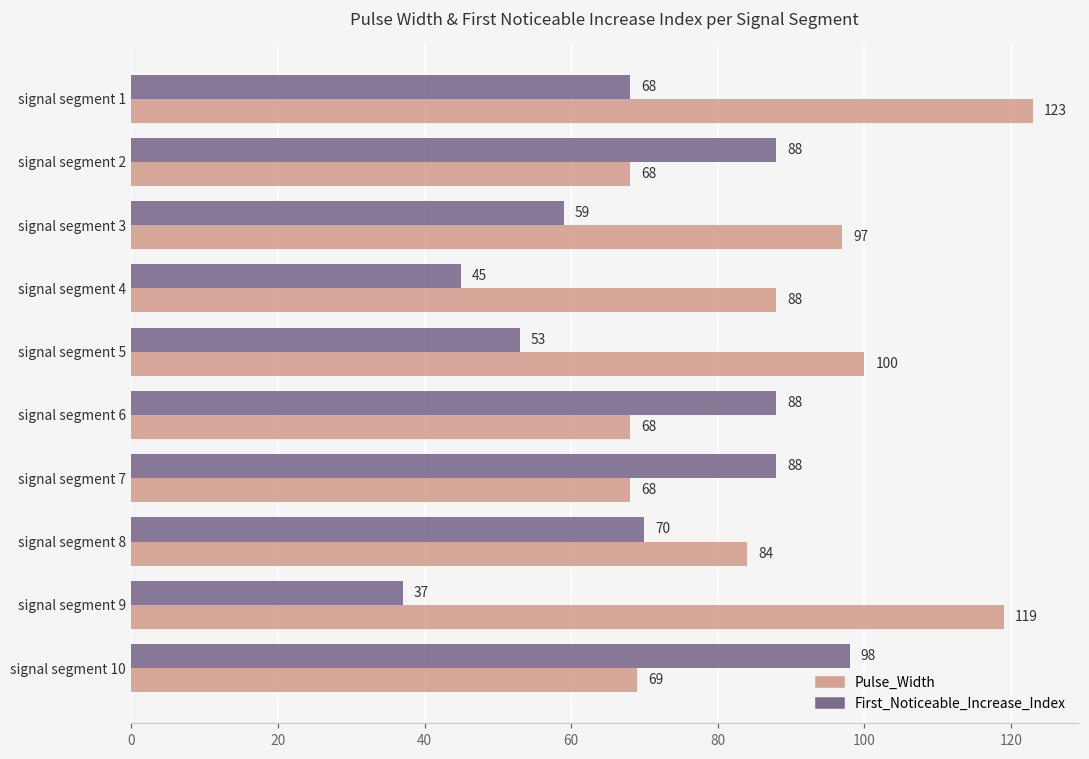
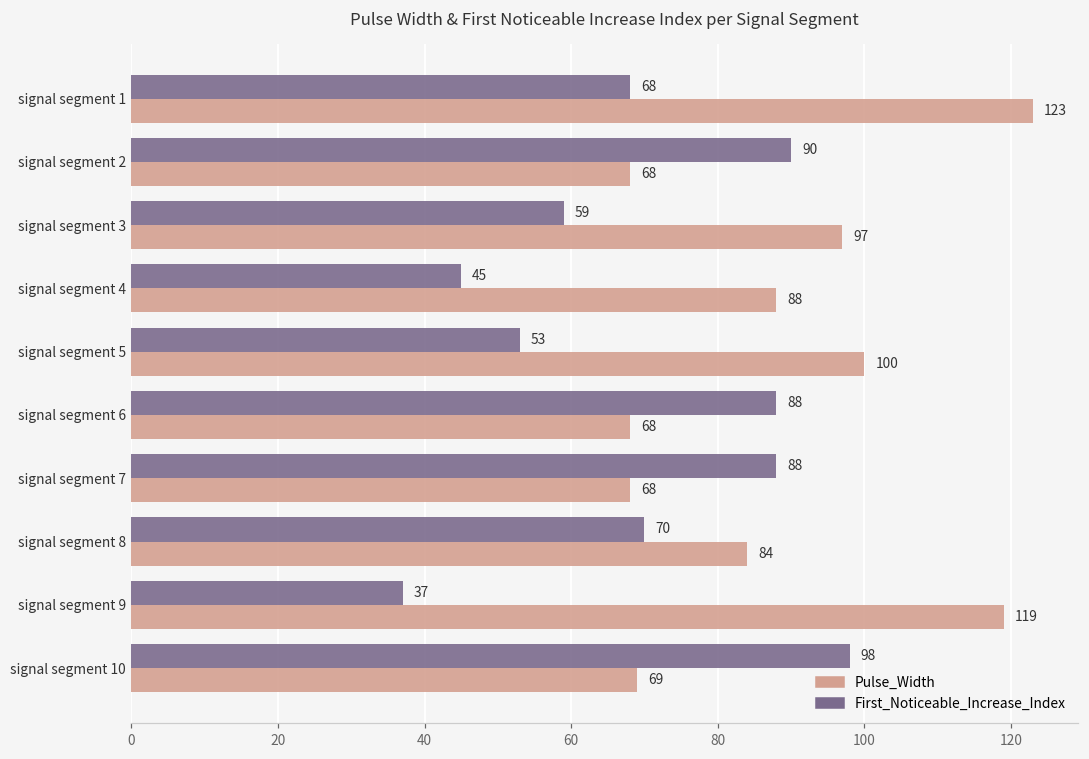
  {
    "Pulse_Width": {
      "signal segment 1": 123,
      "signal segment 2": 68,
      "signal segment 3": 97,
      "signal segment 4": 88,
      "signal segment 5": 100,
      "signal segment 6": 68,
      "signal segment 7": 68,
      "signal segment 8": 84,
      "signal segment 9": 119,
      "signal segment 10": 69
    },
    "First_Noticeable_Increase_Index": {
      "signal segment 1": 68,
-     "signal segment 2": 88,
+     "signal segment 2": 90,
      "signal segment 3": 59,
      "signal segment 4": 45,
      "signal segment 5": 53,
      "signal segment 6": 88,
      "signal segment 7": 88,
      "signal segment 8": 70,
      "signal segment 9": 37,
      "signal segment 10": 98
    }
  }
